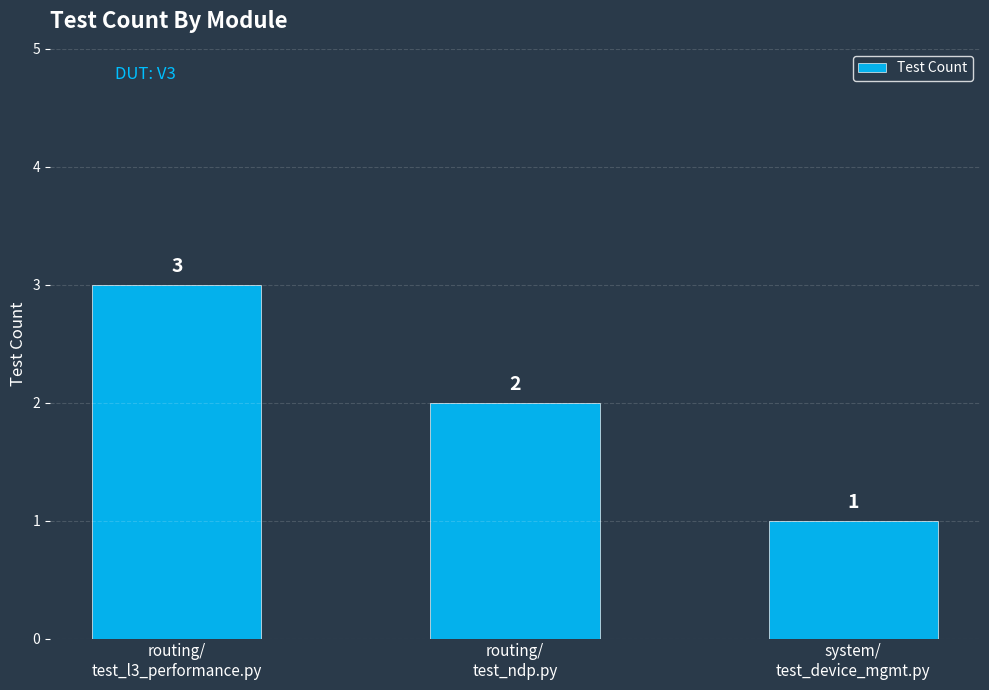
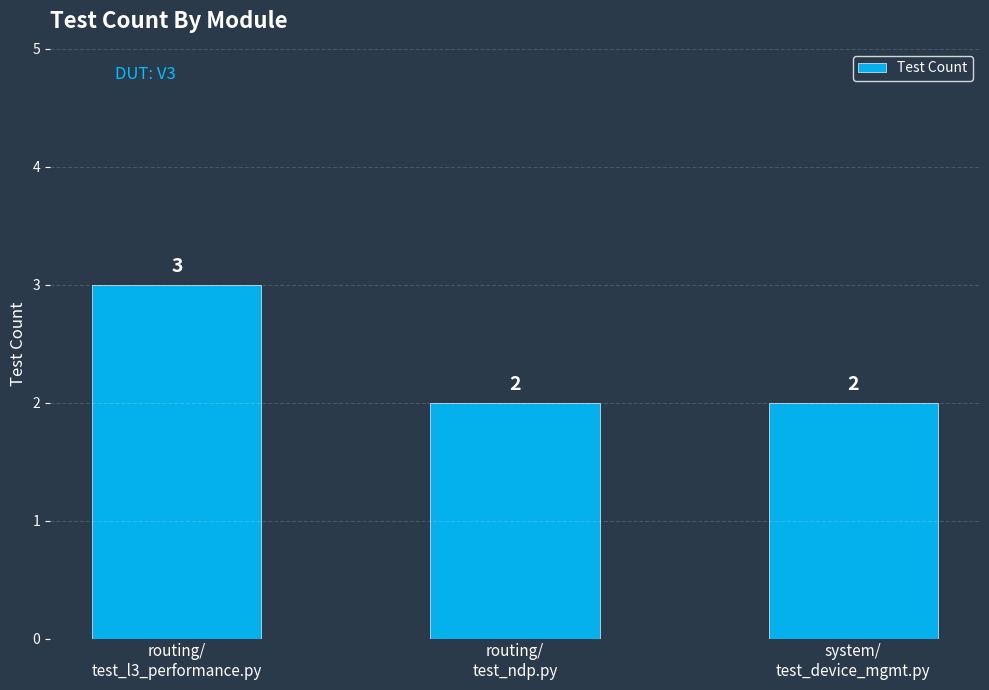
  {
    "routing/ test_l3_performance.py": 3,
    "routing/ test_ndp.py": 2,
-   "system/ test_device_mgmt.py": 1
+   "system/ test_device_mgmt.py": 2
  }
